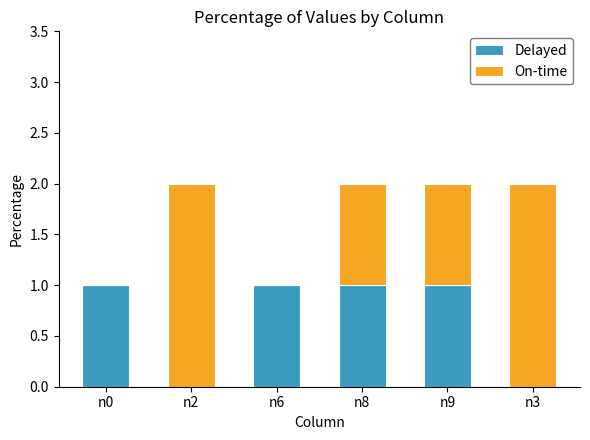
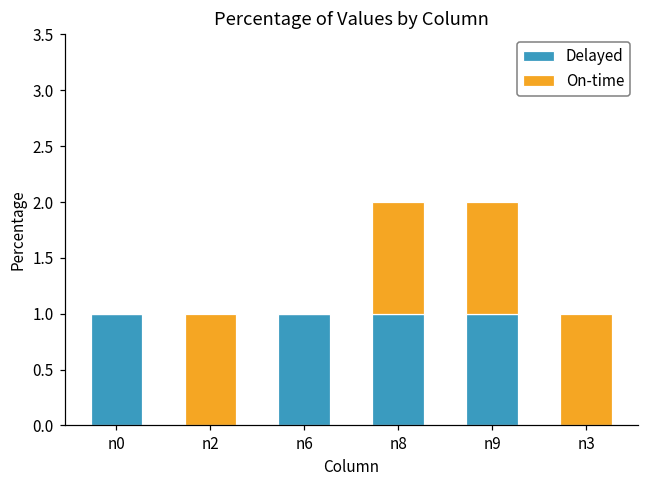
  {
    "Delayed": {
      "n0": 1,
      "n2": 0,
      "n6": 1,
      "n8": 1,
      "n9": 1,
      "n3": 0
    },
    "On-time": {
      "n0": 0,
-     "n2": 2,
+     "n2": 1,
      "n6": 0,
      "n8": 1,
      "n9": 1,
-     "n3": 2
+     "n3": 1
    }
  }
